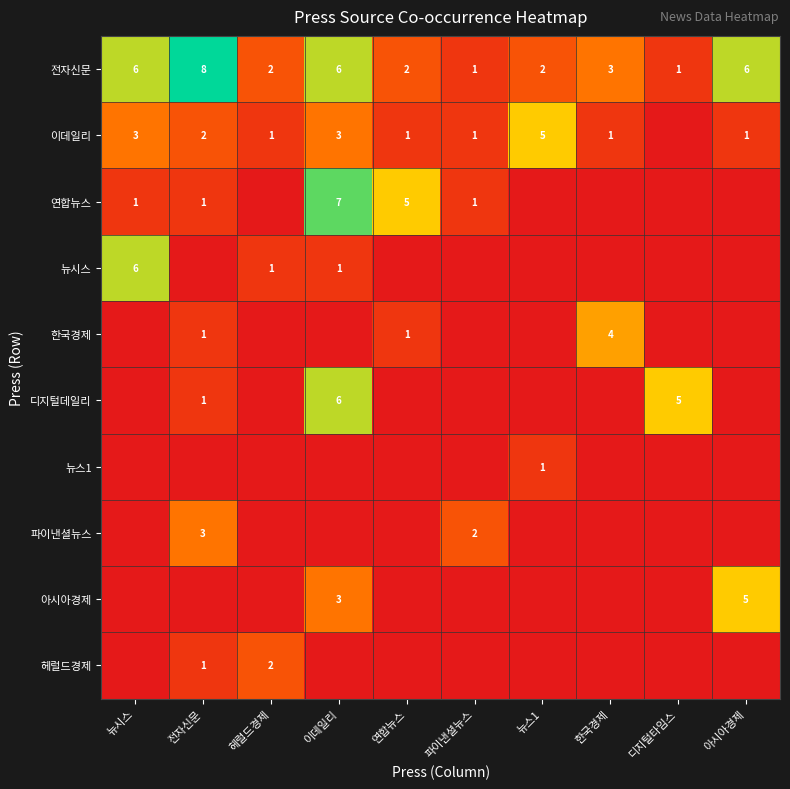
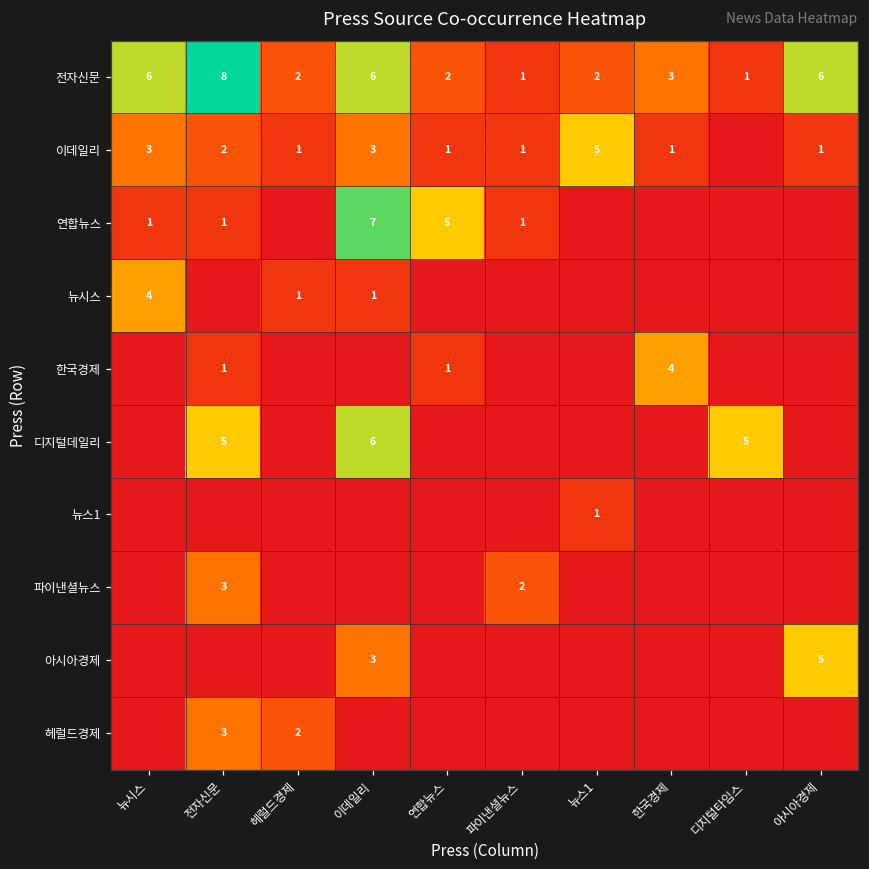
  {
    "전자신문": {
      "뉴시스": 6,
      "전자신문": 8,
      "헤럴드경제": 2,
      "이데일리": 6,
      "연합뉴스": 2,
      "파이낸셜뉴스": 1,
      "뉴스1": 2,
      "한국경제": 3,
      "디지털타임스": 1,
      "아시아경제": 6
    },
    "이데일리": {
      "뉴시스": 3,
      "전자신문": 2,
      "헤럴드경제": 1,
      "이데일리": 3,
      "연합뉴스": 1,
      "파이낸셜뉴스": 1,
      "뉴스1": 5,
      "한국경제": 1,
      "아시아경제": 1
    },
    "연합뉴스": {
      "뉴시스": 1,
      "전자신문": 1,
      "이데일리": 7,
      "연합뉴스": 5,
      "파이낸셜뉴스": 1
    },
    "뉴시스": {
-     "뉴시스": 6,
+     "뉴시스": 4,
      "헤럴드경제": 1,
      "이데일리": 1
    },
    "한국경제": {
      "전자신문": 1,
      "연합뉴스": 1,
      "한국경제": 4
    },
    "디지털데일리": {
-     "전자신문": 1,
+     "전자신문": 5,
      "이데일리": 6,
      "디지털타임스": 5
    },
    "뉴스1": {
      "뉴스1": 1
    },
    "파이낸셜뉴스": {
      "전자신문": 3,
      "파이낸셜뉴스": 2
    },
    "아시아경제": {
      "이데일리": 3,
      "아시아경제": 5
    },
    "헤럴드경제": {
-     "전자신문": 1,
+     "전자신문": 3,
      "헤럴드경제": 2
    }
  }
